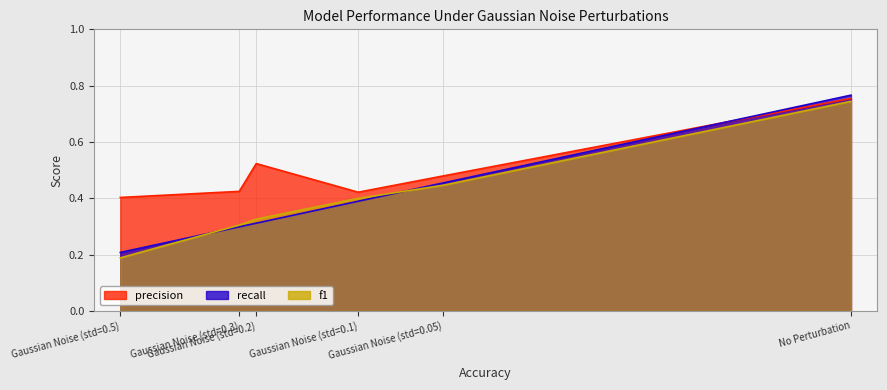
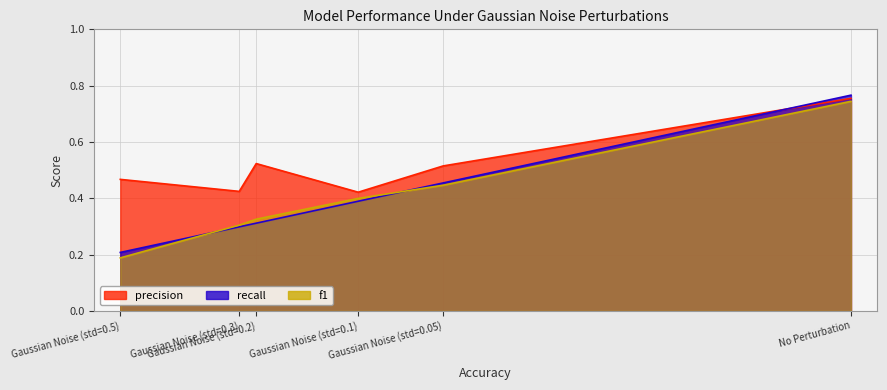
  {
    "precision": {
-     "Gaussian Noise (std=0.5)": 0.40,
+     "Gaussian Noise (std=0.5)": 0.47,
      "Gaussian Noise (std=0.3)": 0.42,
      "Gaussian Noise (std=0.2)": 0.52,
      "Gaussian Noise (std=0.1)": 0.42,
-     "Gaussian Noise (std=0.05)": 0.48,
+     "Gaussian Noise (std=0.05)": 0.51,
      "No Perturbation": 0.75
    },
    "recall": {
      "Gaussian Noise (std=0.5)": 0.21,
      "Gaussian Noise (std=0.2)": 0.31,
      "Gaussian Noise (std=0.1)": 0.39,
      "No Perturbation": 0.77
    },
    "f1": {
      "Gaussian Noise (std=0.5)": 0.19,
      "Gaussian Noise (std=0.2)": 0.33,
      "Gaussian Noise (std=0.1)": 0.40,
      "No Perturbation": 0.74
    }
  }
